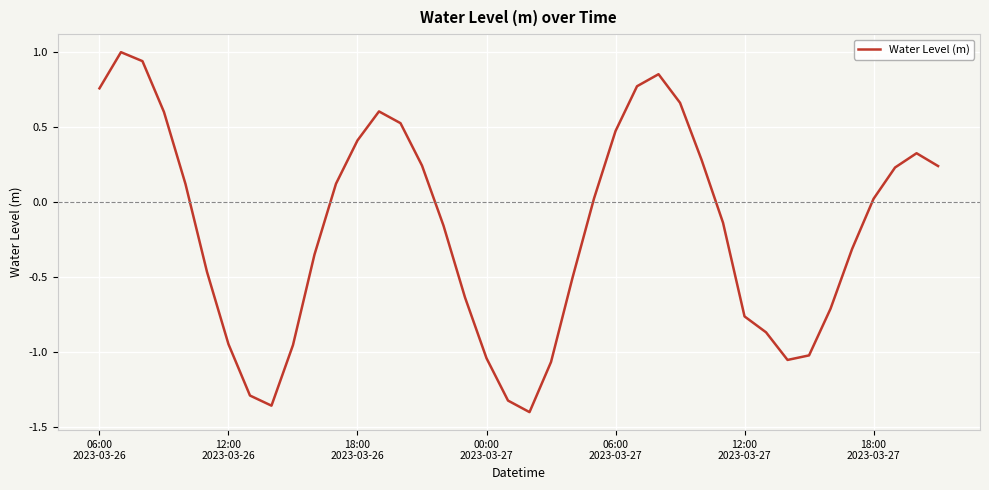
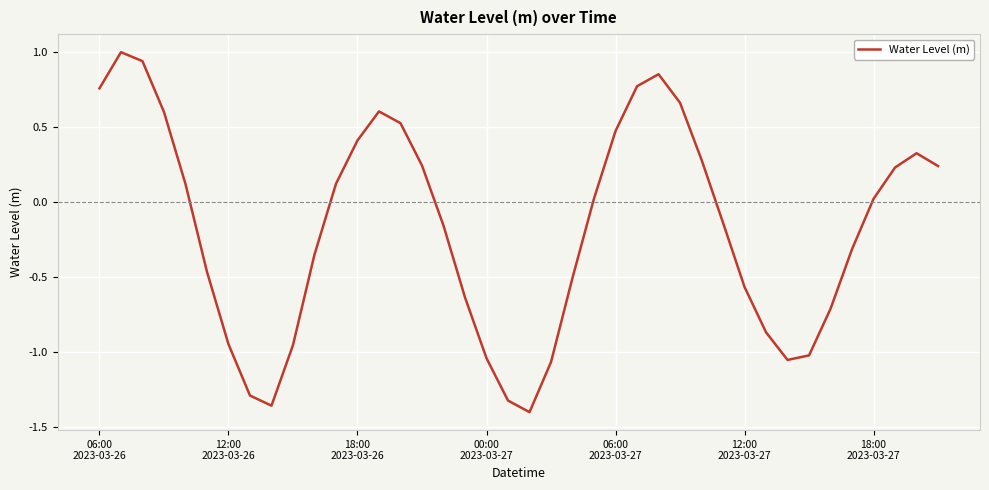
  {
    "06:00 2023-03-26": 0.76,
    "12:00 2023-03-26": -0.95,
    "18:00 2023-03-26": 0.41,
    "00:00 2023-03-27": -1.04,
    "06:00 2023-03-27": 0.47,
-   "12:00 2023-03-27": -0.76,
+   "12:00 2023-03-27": -0.57,
    "18:00 2023-03-27": 0.02
  }
